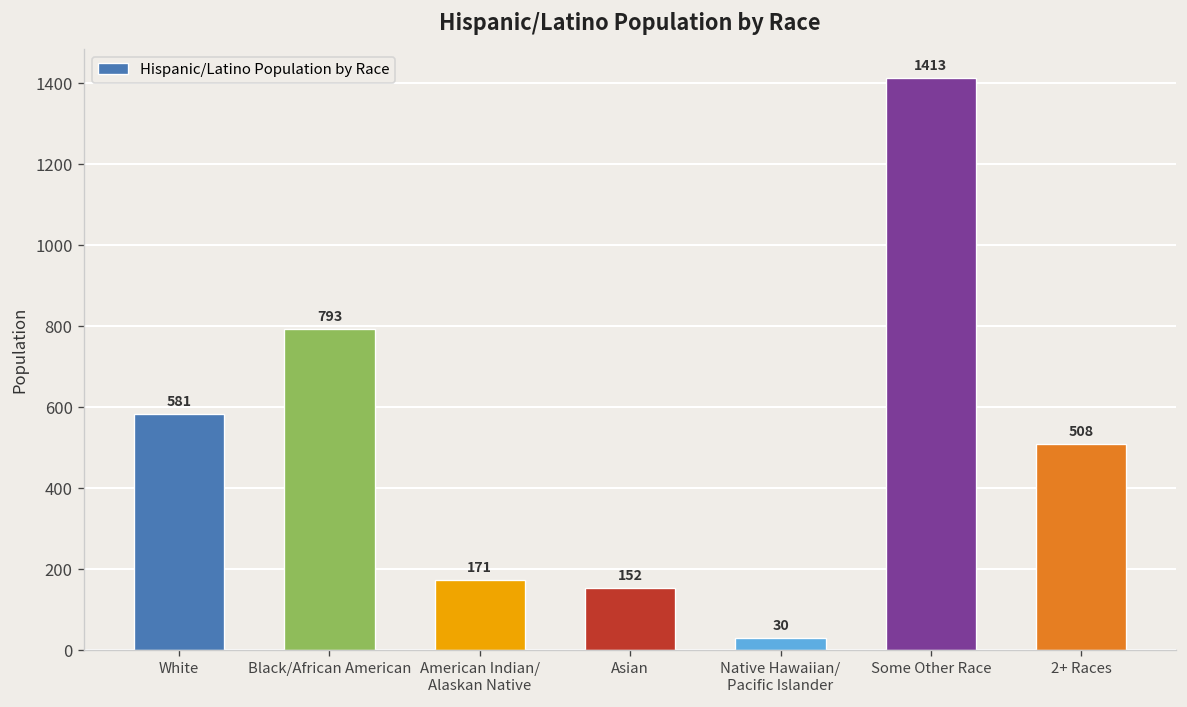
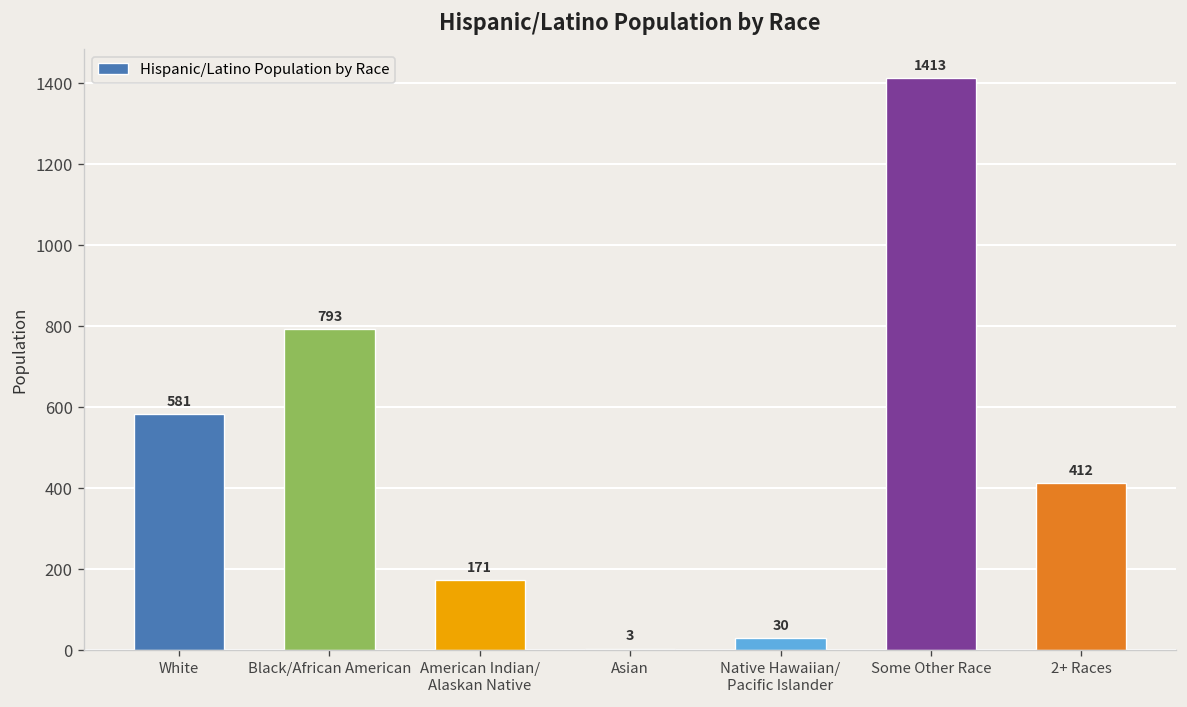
  {
    "White": 581,
    "Black/African American": 793,
    "American Indian/ Alaskan Native": 171,
-   "Asian": 152,
+   "Asian": 3,
    "Native Hawaiian/ Pacific Islander": 30,
    "Some Other Race": 1413,
-   "2+ Races": 508
+   "2+ Races": 412
  }
